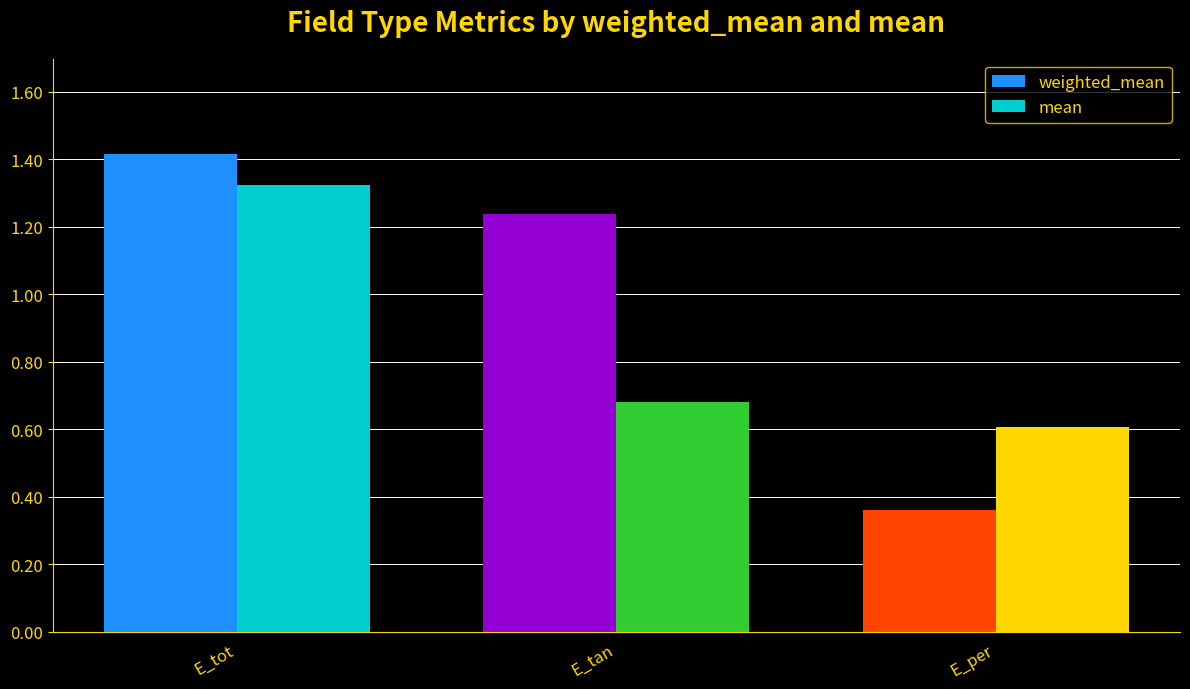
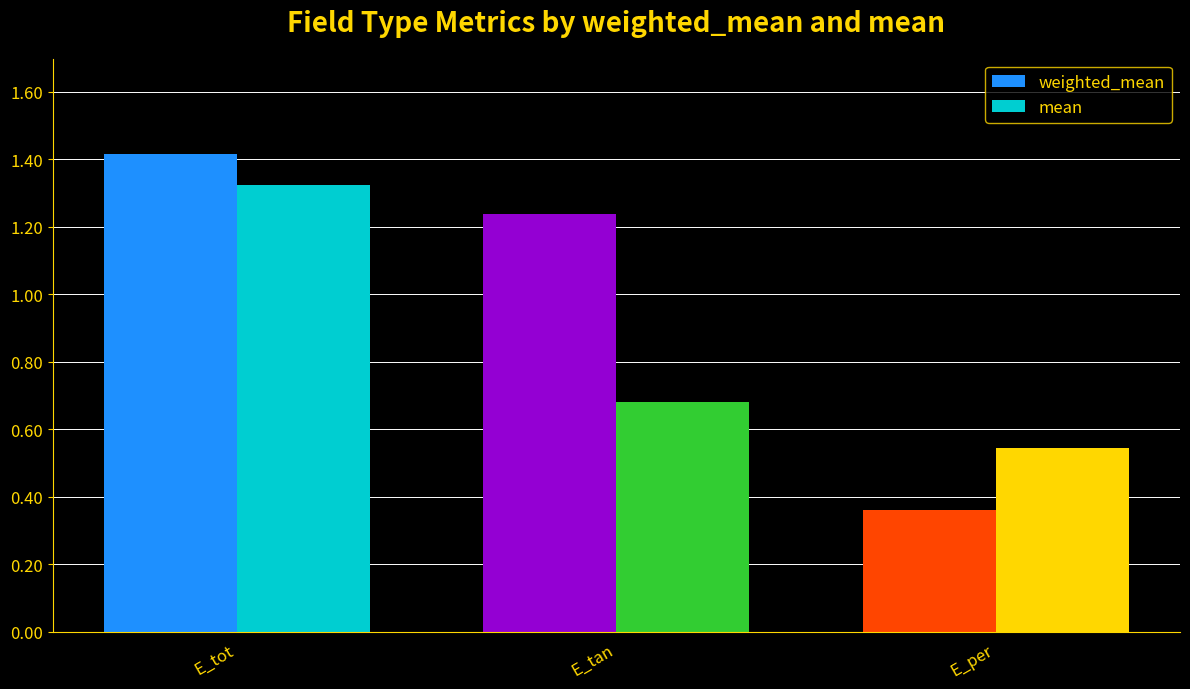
  {
    "weighted_mean": {
      "E_tot": 1.41,
      "E_tan": 1.24,
      "E_per": 0.36
    },
    "mean": {
      "E_tot": 1.32,
      "E_tan": 0.68,
-     "E_per": 0.61
+     "E_per": 0.54
    }
  }
